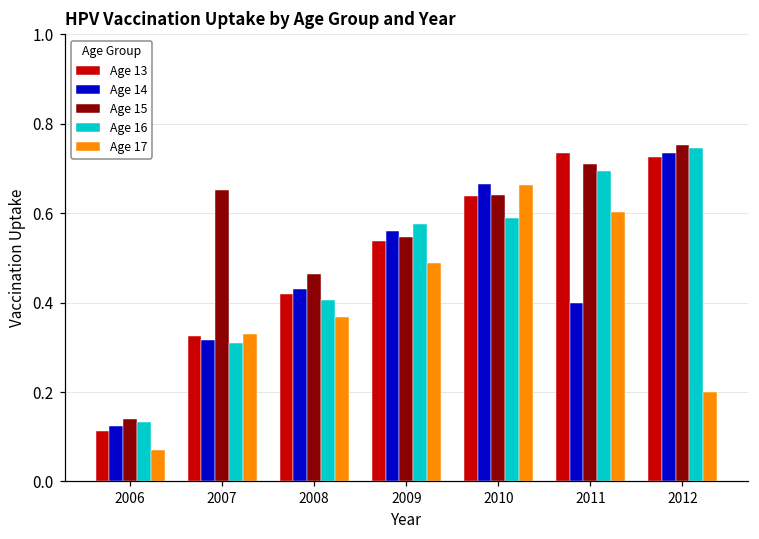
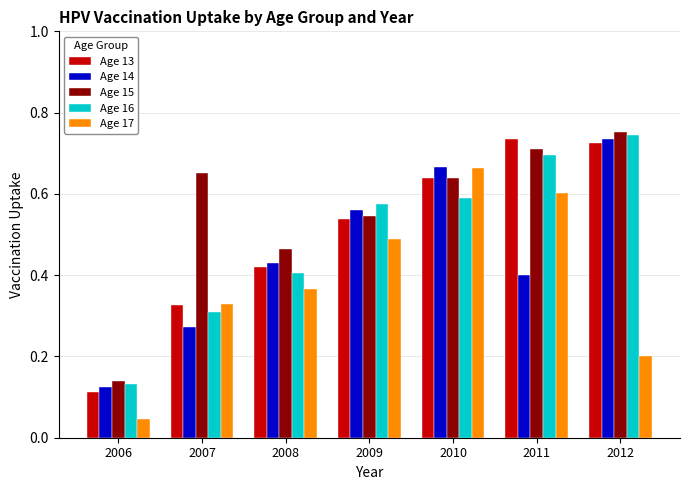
  {
    "Age 13": {
      "2006": 0.11,
      "2007": 0.33,
      "2008": 0.42,
      "2009": 0.54,
      "2010": 0.64,
      "2011": 0.74,
      "2012": 0.73
    },
    "Age 14": {
      "2006": 0.13,
-     "2007": 0.32,
+     "2007": 0.27,
      "2008": 0.43,
      "2009": 0.56,
      "2010": 0.67,
      "2011": 0.40,
      "2012": 0.73
    },
    "Age 15": {
      "2006": 0.14,
      "2007": 0.65,
      "2008": 0.46,
      "2009": 0.55,
      "2010": 0.64,
      "2011": 0.71,
      "2012": 0.75
    },
    "Age 16": {
      "2006": 0.13,
      "2007": 0.31,
      "2008": 0.41,
      "2009": 0.58,
      "2010": 0.59,
      "2011": 0.70,
      "2012": 0.75
    },
    "Age 17": {
-     "2006": 0.07,
+     "2006": 0.05,
      "2007": 0.33,
      "2008": 0.37,
      "2009": 0.49,
      "2010": 0.66,
      "2011": 0.60,
      "2012": 0.20
    }
  }
